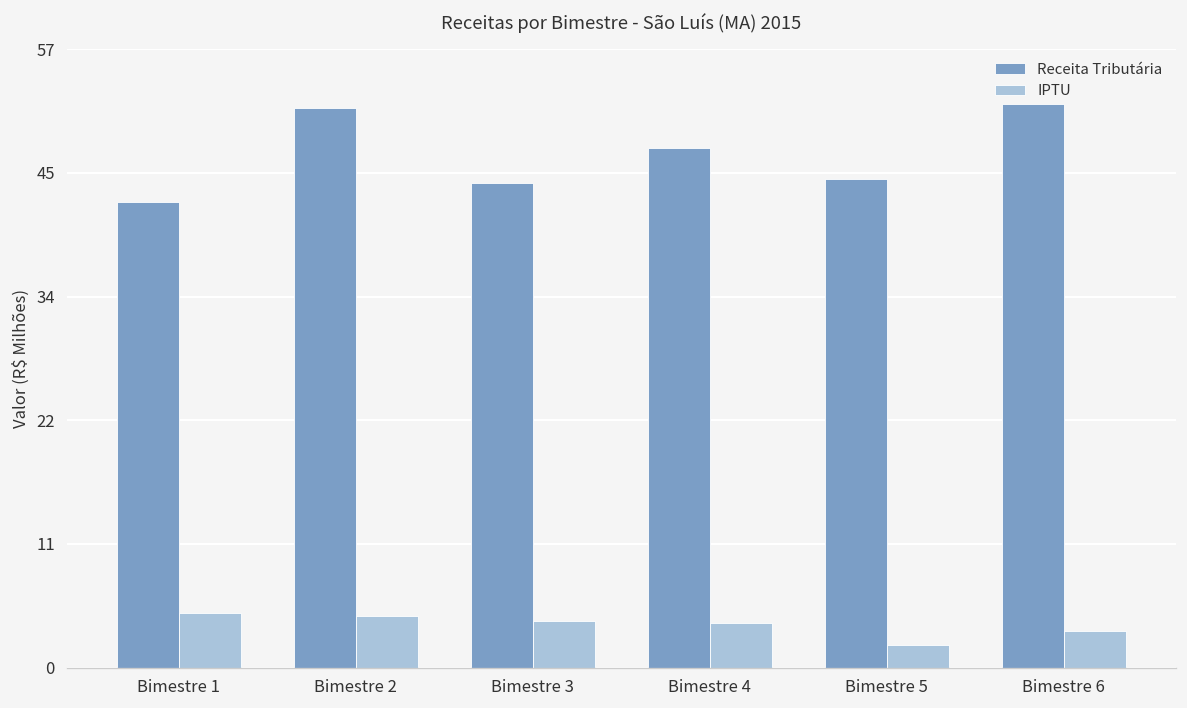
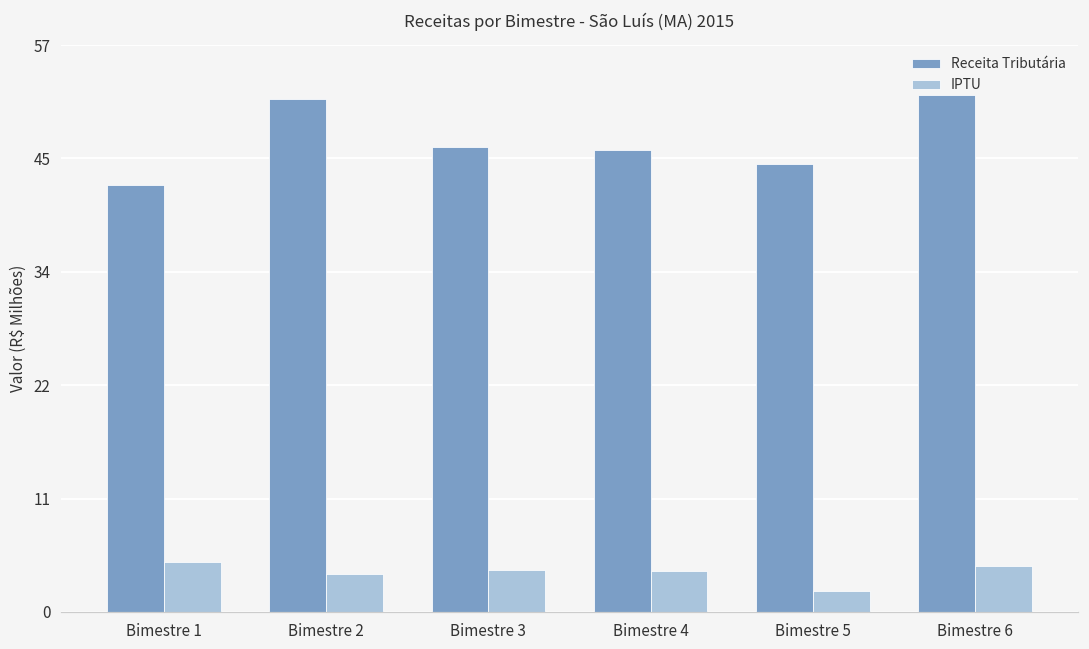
  {
    "Receita Tributária": {
      "Bimestre 1": 43,
      "Bimestre 2": 52,
-     "Bimestre 3": 45,
-     "Bimestre 4": 48,
+     "Bimestre 3": 47,
+     "Bimestre 4": 46,
      "Bimestre 5": 45,
      "Bimestre 6": 52
    },
    "IPTU": {
      "Bimestre 1": 5,
-     "Bimestre 2": 5,
+     "Bimestre 2": 4,
      "Bimestre 3": 4,
      "Bimestre 4": 4,
      "Bimestre 5": 2,
-     "Bimestre 6": 3
+     "Bimestre 6": 5
    }
  }
